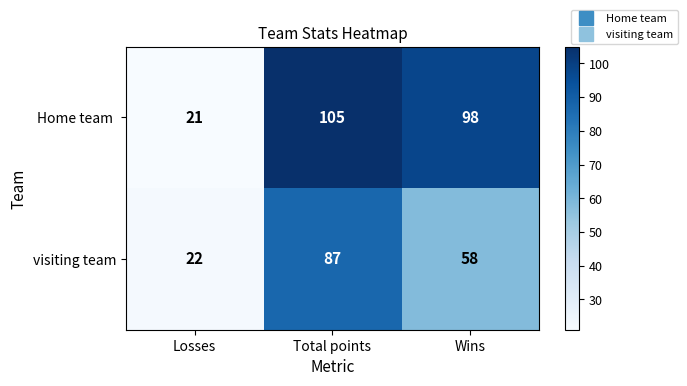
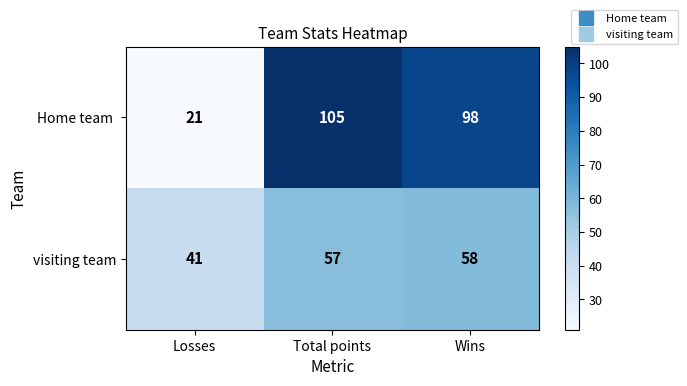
  {
    "Home team": {
      "Losses": 21,
      "Total points": 105,
      "Wins": 98
    },
    "visiting team": {
-     "Losses": 22,
-     "Total points": 87,
+     "Losses": 41,
+     "Total points": 57,
      "Wins": 58
    }
  }
